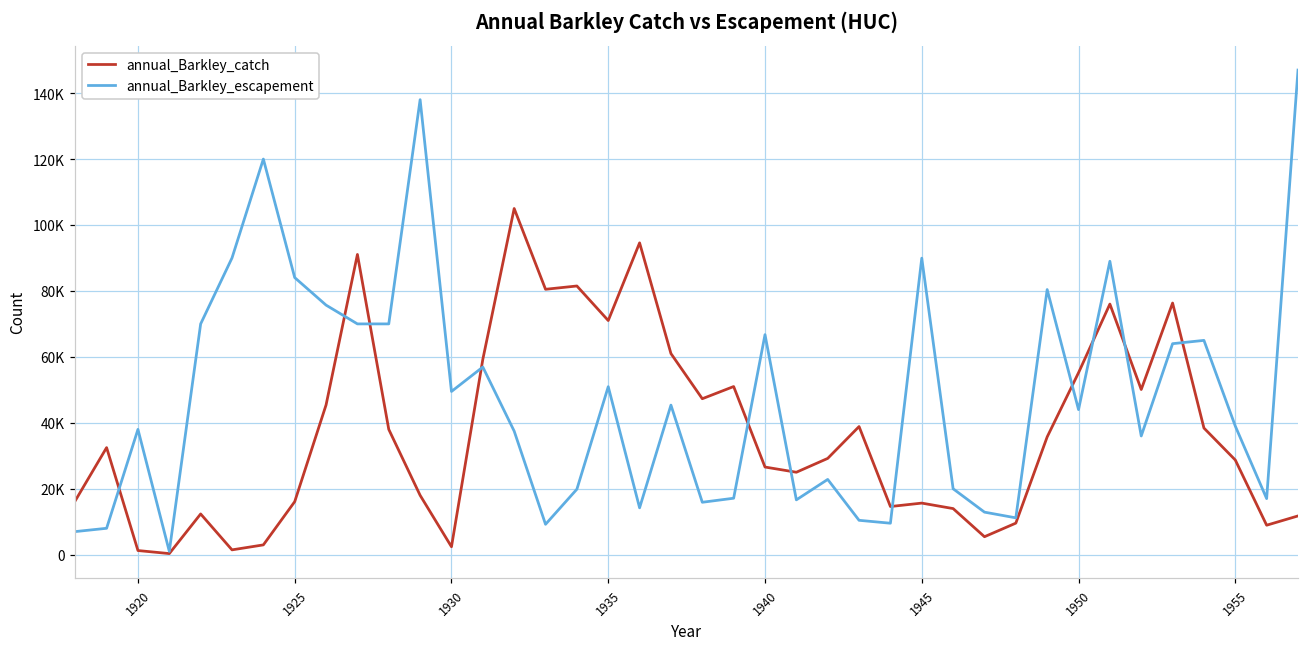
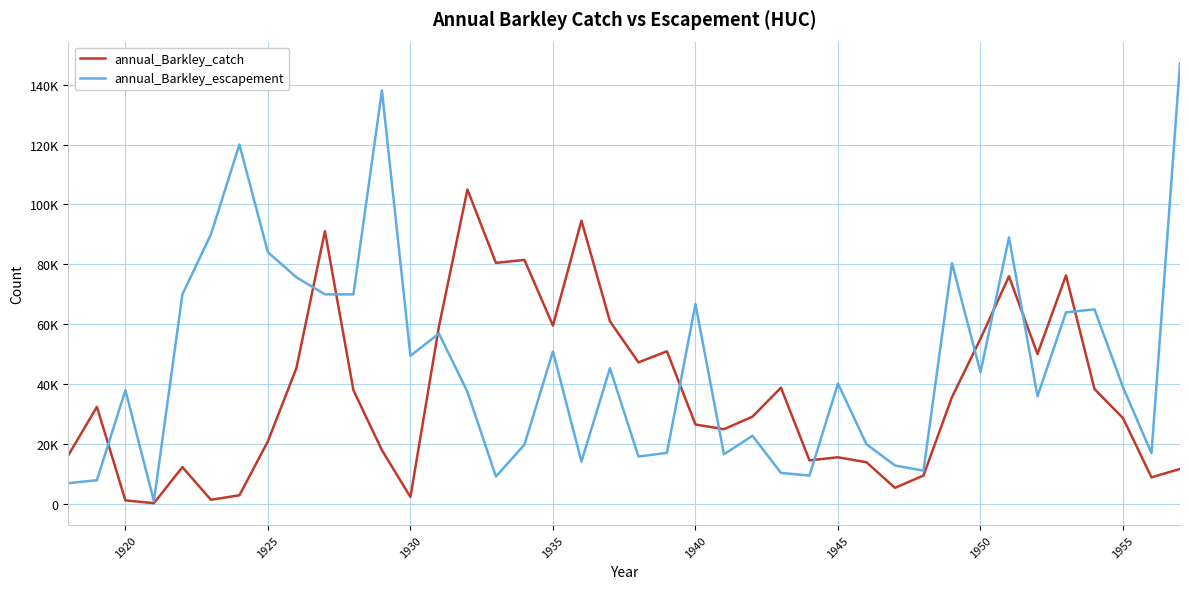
  {
    "annual_Barkley_catch": {
      "1920": 1000,
-     "1925": 16000,
+     "1925": 21000,
      "1930": 2000,
-     "1935": 71000,
+     "1935": 60000,
      "1940": 27000,
      "1945": 16000,
      "1950": 55000,
      "1955": 29000
    },
    "annual_Barkley_escapement": {
      "1920": 38000,
      "1925": 84000,
      "1930": 50000,
      "1935": 51000,
      "1940": 67000,
-     "1945": 90000,
+     "1945": 40000,
      "1950": 44000,
      "1955": 39000
    }
  }
